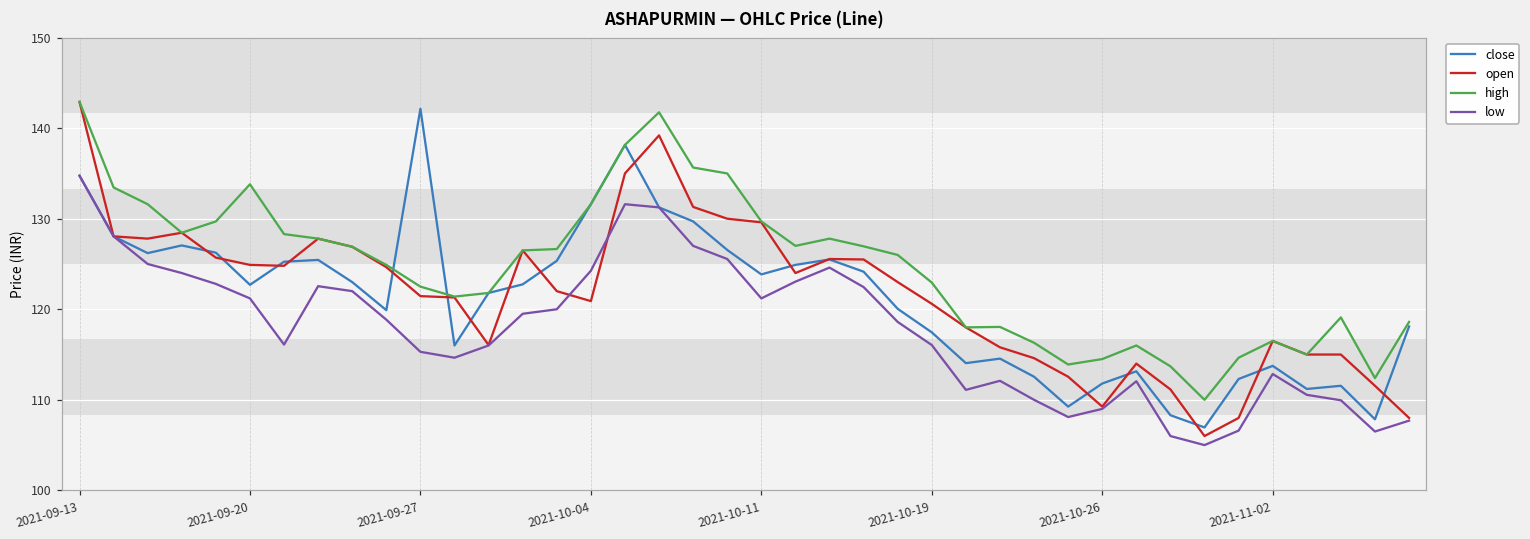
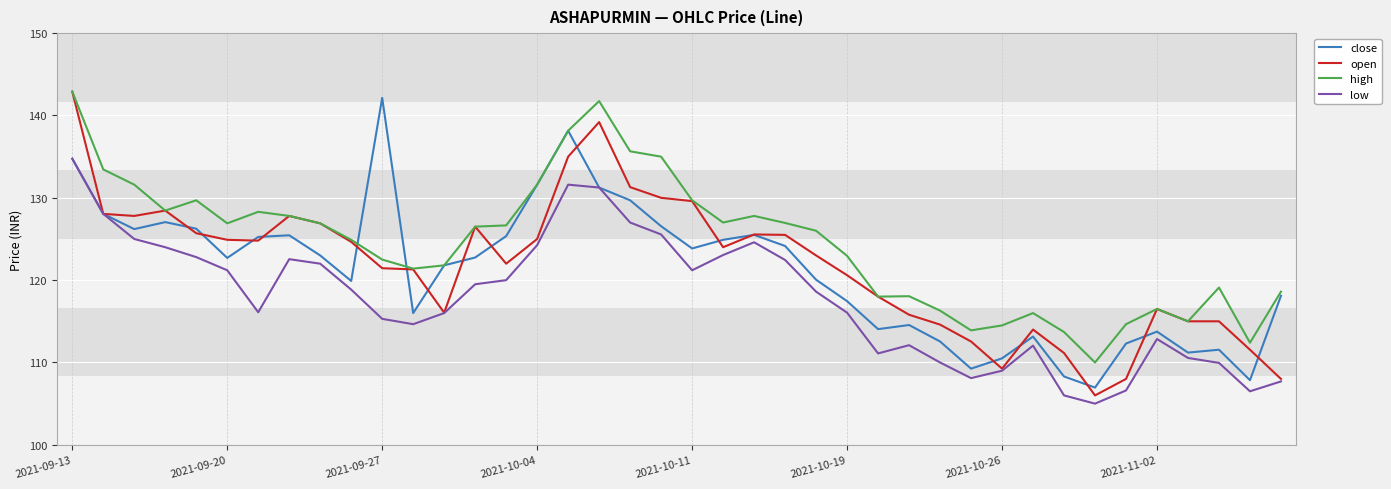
  {
    "close": {
      "2021-09-20": 123,
      "2021-09-27": 142,
      "2021-10-11": 124,
      "2021-10-19": 117,
-     "2021-10-26": 112,
+     "2021-10-26": 111,
      "2021-11-02": 114
    },
    "open": {
      "2021-09-20": 125,
      "2021-09-27": 121,
-     "2021-10-04": 121,
+     "2021-10-04": 125,
      "2021-10-19": 121
    },
    "high": {
-     "2021-09-20": 134,
+     "2021-09-20": 127,
      "2021-09-27": 123,
      "2021-10-19": 123,
      "2021-10-26": 115
    },
    "low": {
      "2021-09-20": 121,
      "2021-09-27": 115,
      "2021-10-04": 124,
      "2021-10-11": 121,
      "2021-10-19": 116,
      "2021-11-02": 113
    }
  }
